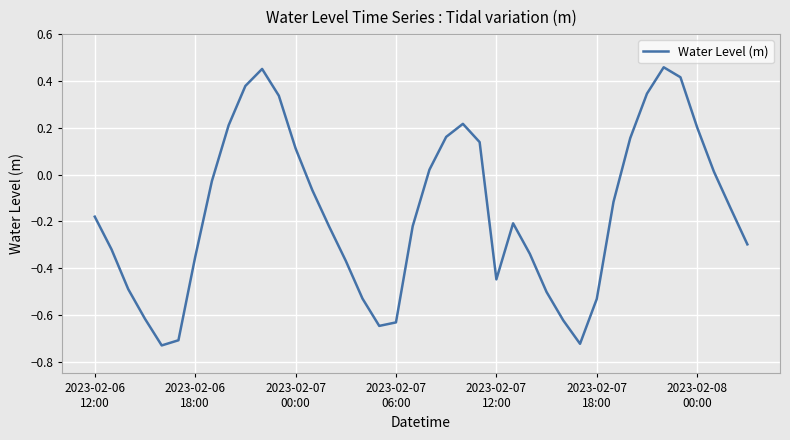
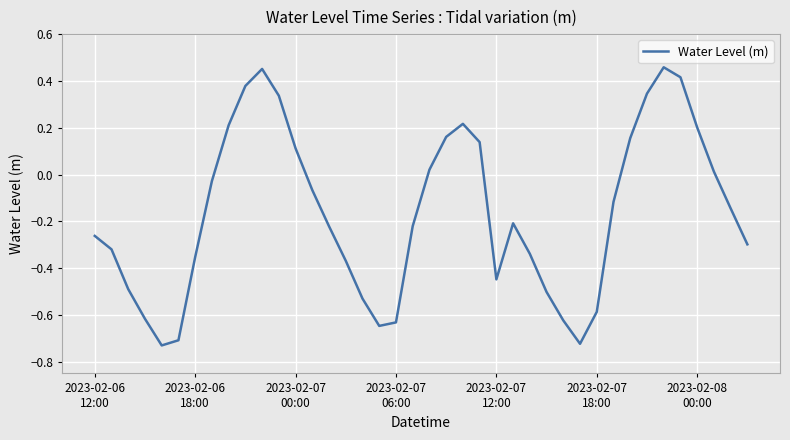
  {
-   "2023-02-06 12:00": -0.18,
+   "2023-02-06 12:00": -0.26,
    "2023-02-06 18:00": -0.35,
    "2023-02-07 00:00": 0.11,
    "2023-02-07 06:00": -0.63,
    "2023-02-07 12:00": -0.45,
-   "2023-02-07 18:00": -0.53,
+   "2023-02-07 18:00": -0.59,
    "2023-02-08 00:00": 0.20
  }
